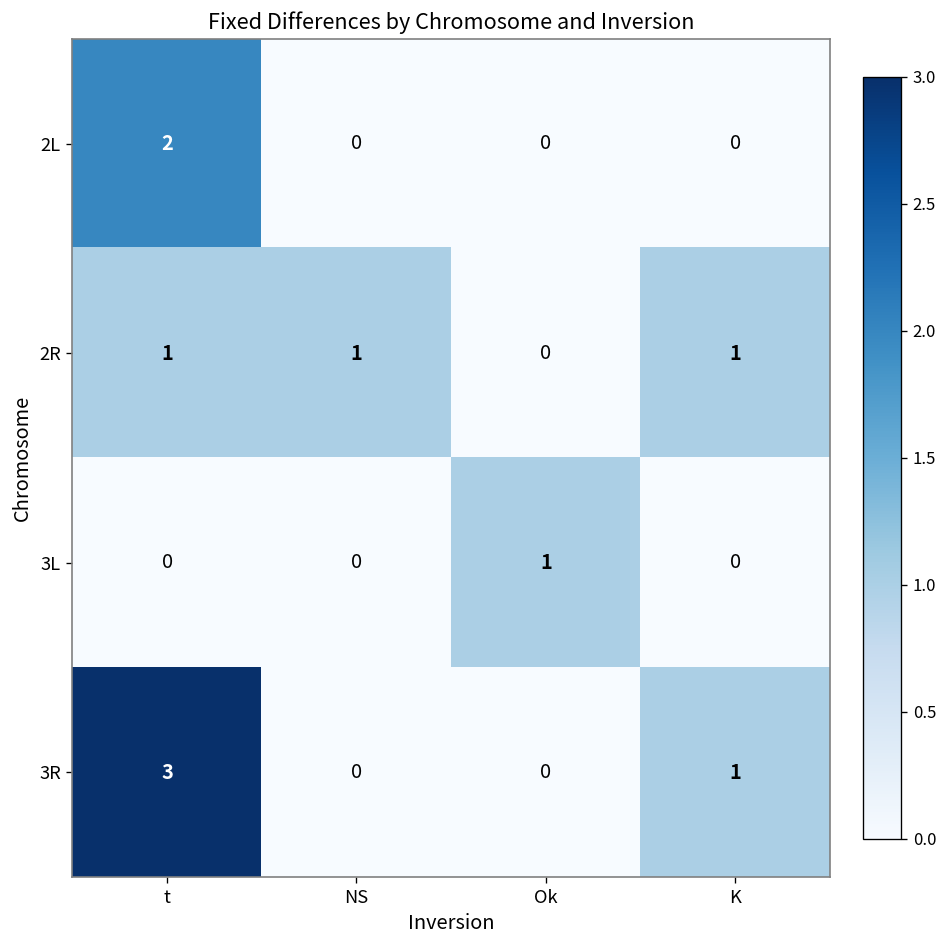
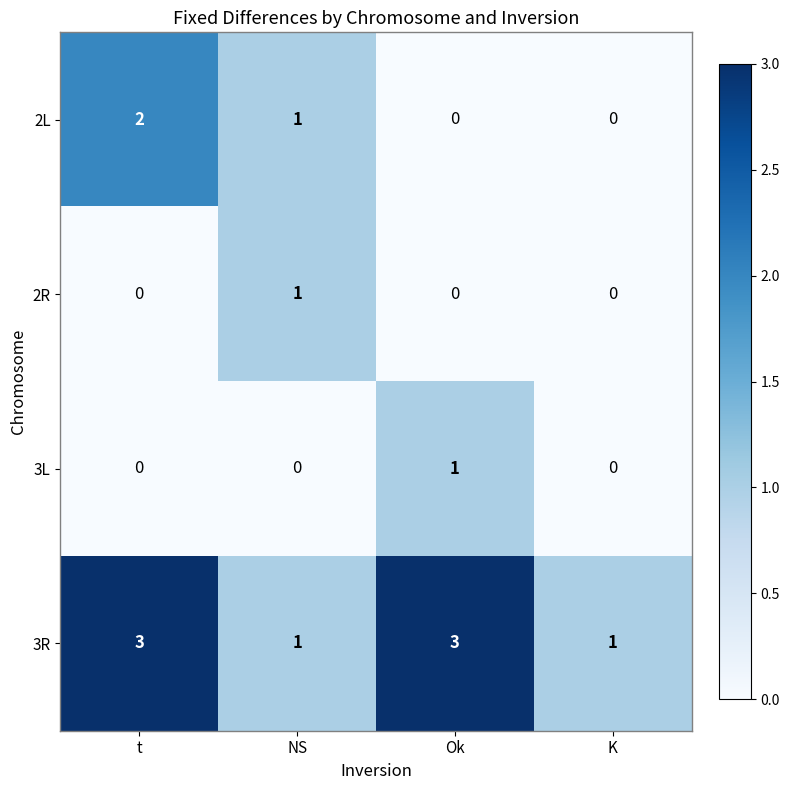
  {
    "2L": {
      "t": 2,
-     "NS": 0,
+     "NS": 1,
      "Ok": 0,
      "K": 0
    },
    "2R": {
-     "t": 1,
+     "t": 0,
      "NS": 1,
      "Ok": 0,
-     "K": 1
+     "K": 0
    },
    "3L": {
      "t": 0,
      "NS": 0,
      "Ok": 1,
      "K": 0
    },
    "3R": {
      "t": 3,
-     "NS": 0,
-     "Ok": 0,
+     "NS": 1,
+     "Ok": 3,
      "K": 1
    }
  }
